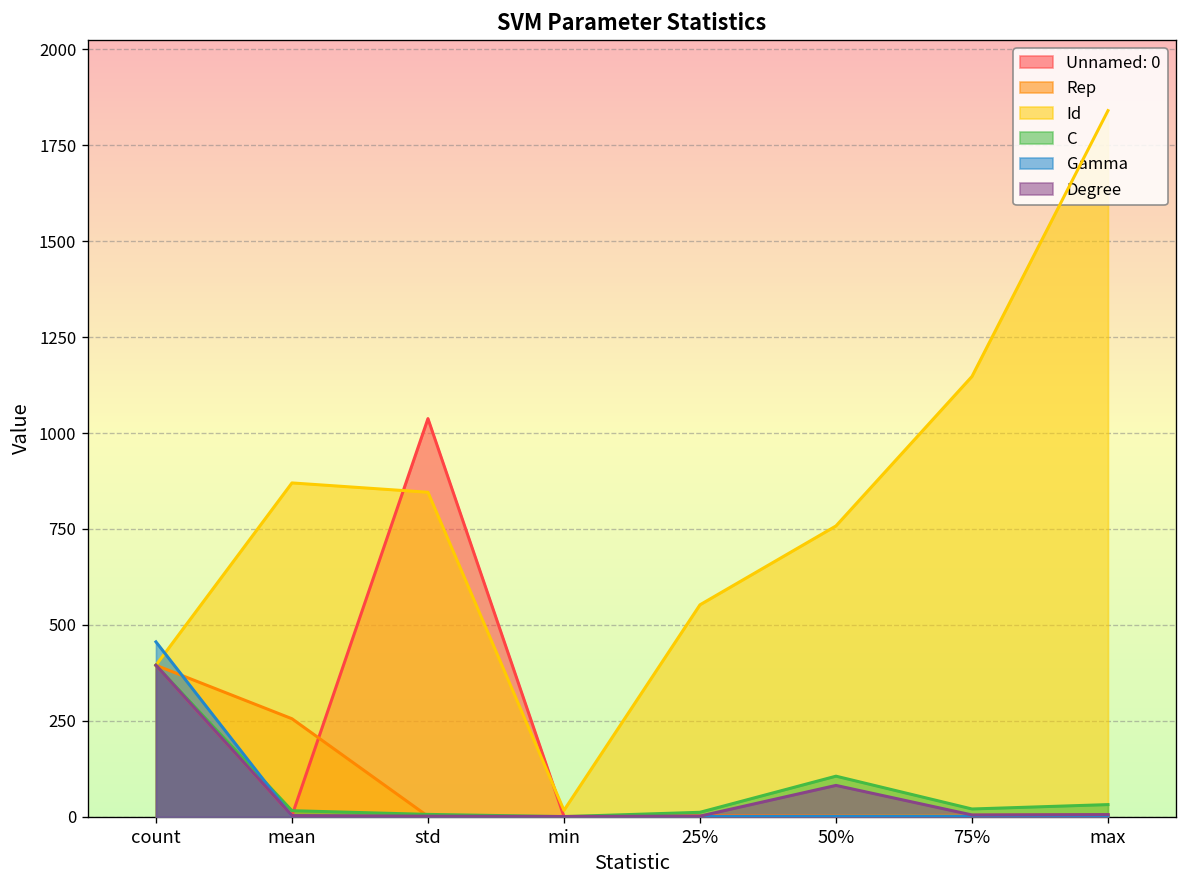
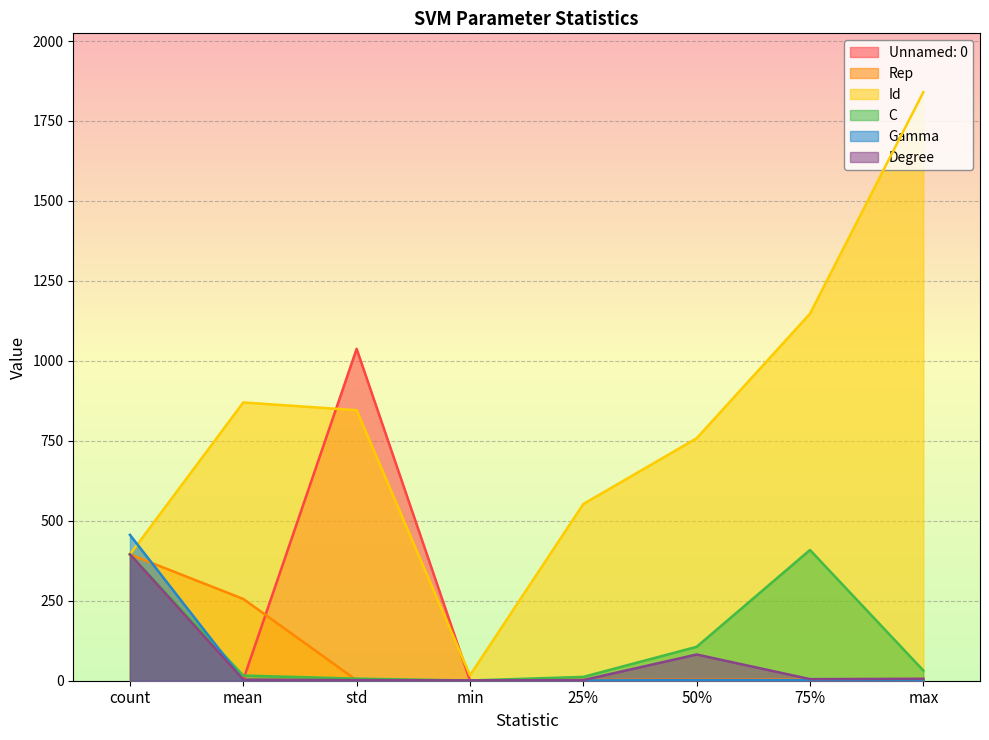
  {
    "Unnamed: 0": {
      "std": 1040
    },
    "C": {
      "mean": 20,
      "25%": 10,
      "50%": 110,
-     "75%": 20,
+     "75%": 410,
      "max": 30
    },
    "Gamma": {
      "count": 460
    },
    "Degree": {
      "50%": 80
    }
  }
